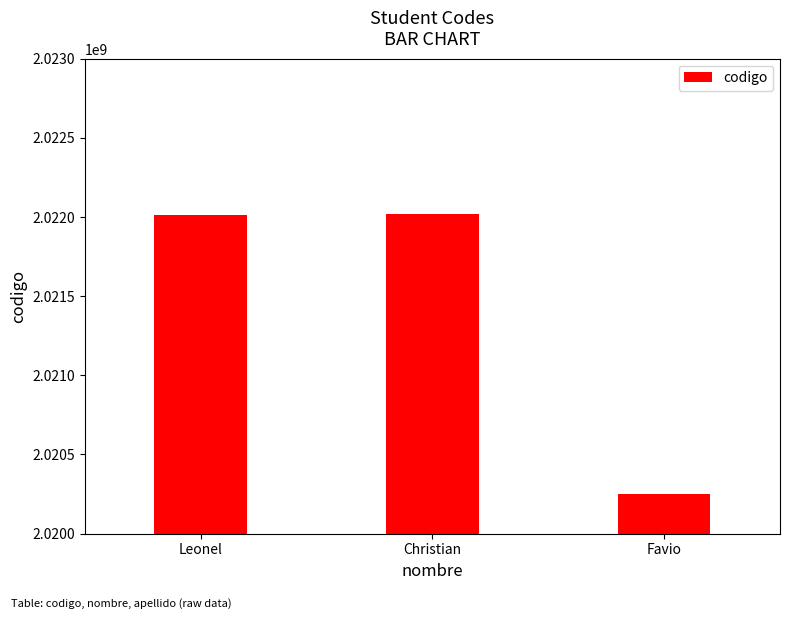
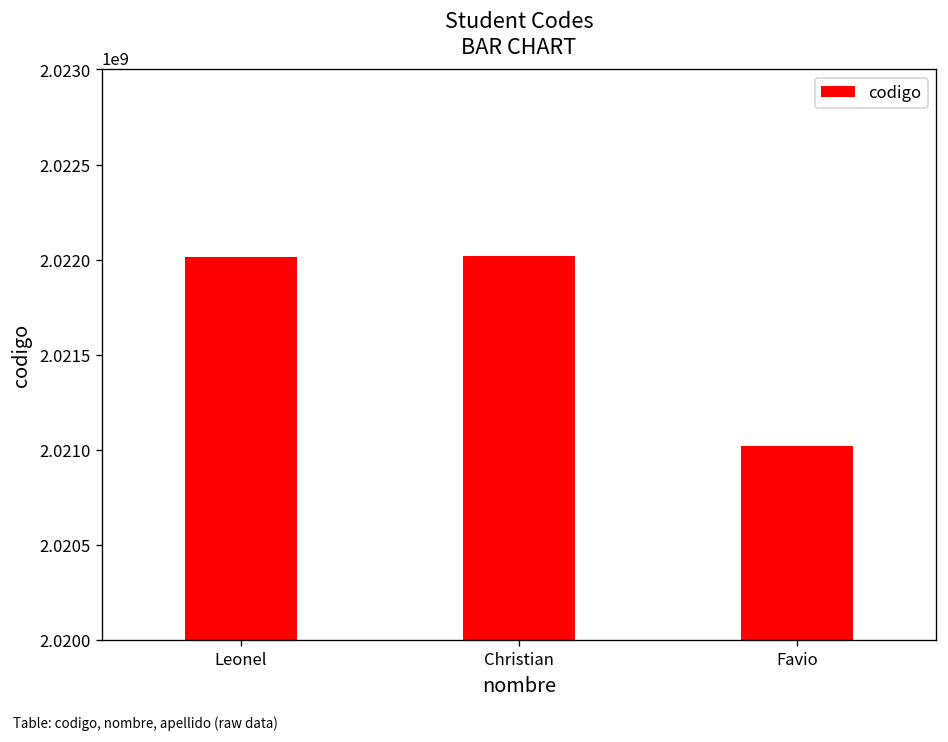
  {
    "Leonel": 2022020000,
    "Christian": 2022020000,
-   "Favio": 2020250000
+   "Favio": 2021020000
  }
